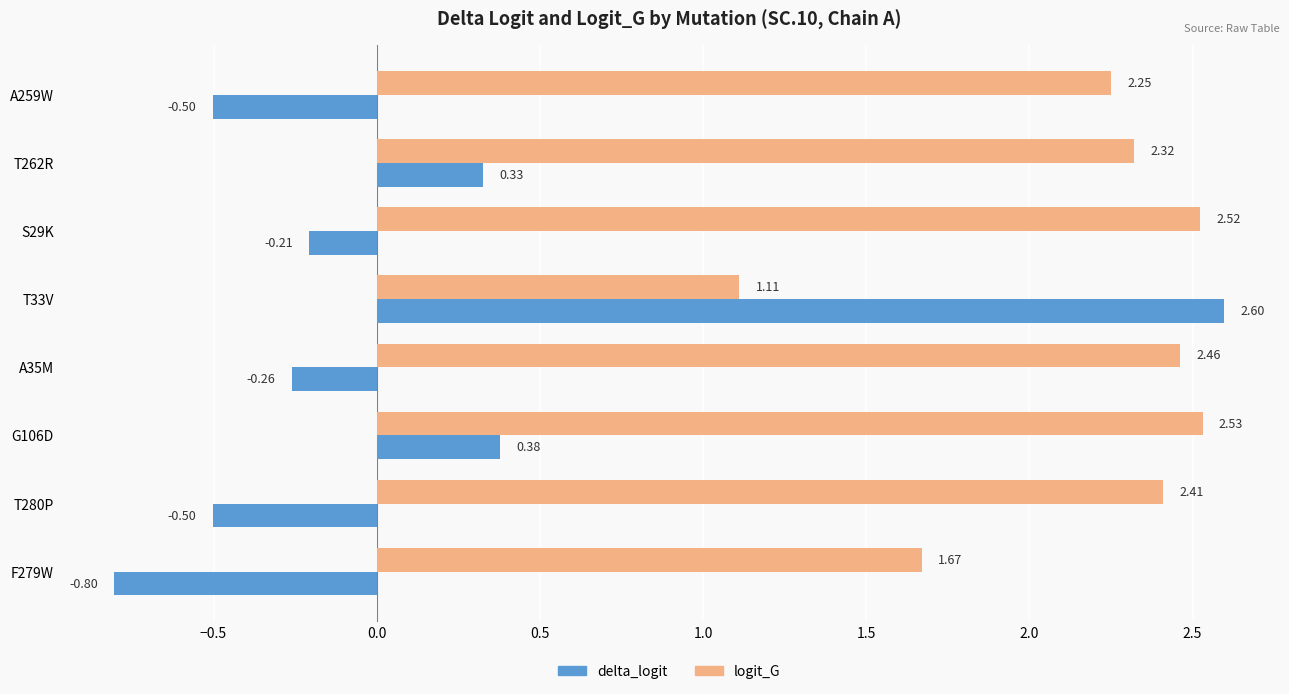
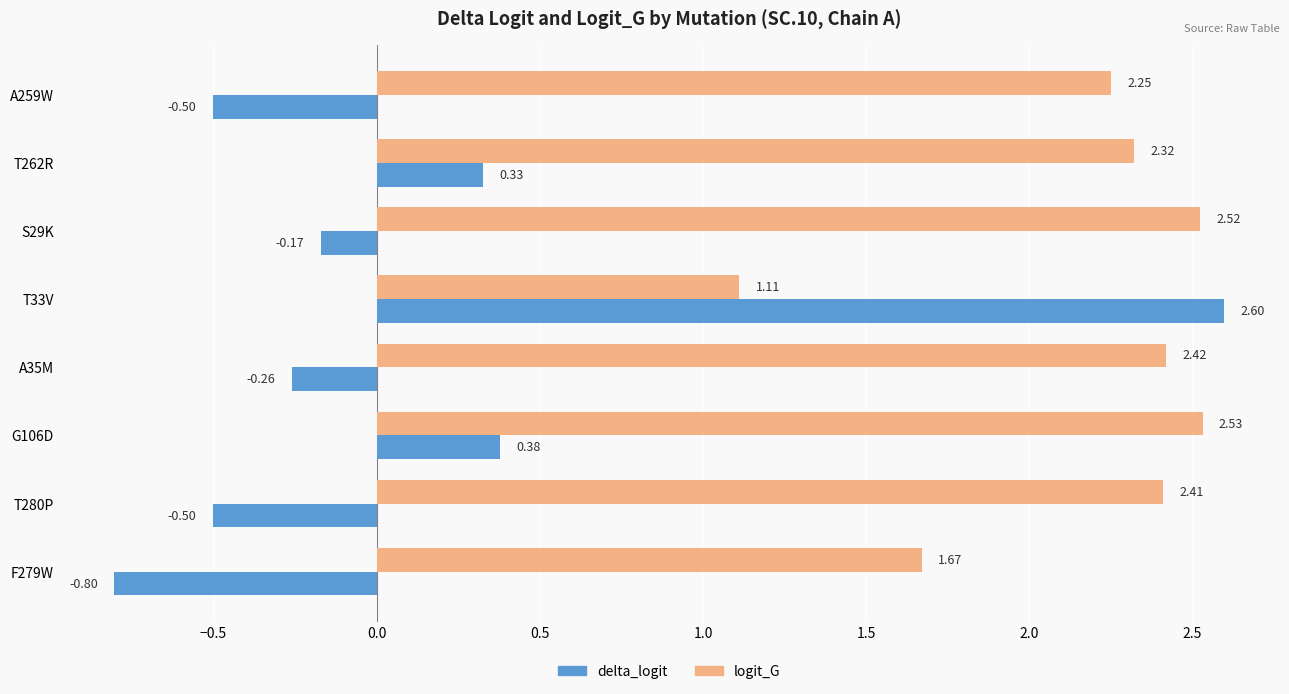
  {
    "delta_logit": {
      "A259W": -0.50,
      "T262R": 0.33,
-     "S29K": -0.21,
+     "S29K": -0.17,
      "T33V": 2.60,
      "A35M": -0.26,
      "G106D": 0.38,
      "T280P": -0.50,
      "F279W": -0.80
    },
    "logit_G": {
      "A259W": 2.25,
      "T262R": 2.32,
      "S29K": 2.52,
      "T33V": 1.11,
-     "A35M": 2.46,
+     "A35M": 2.42,
      "G106D": 2.53,
      "T280P": 2.41,
      "F279W": 1.67
    }
  }
